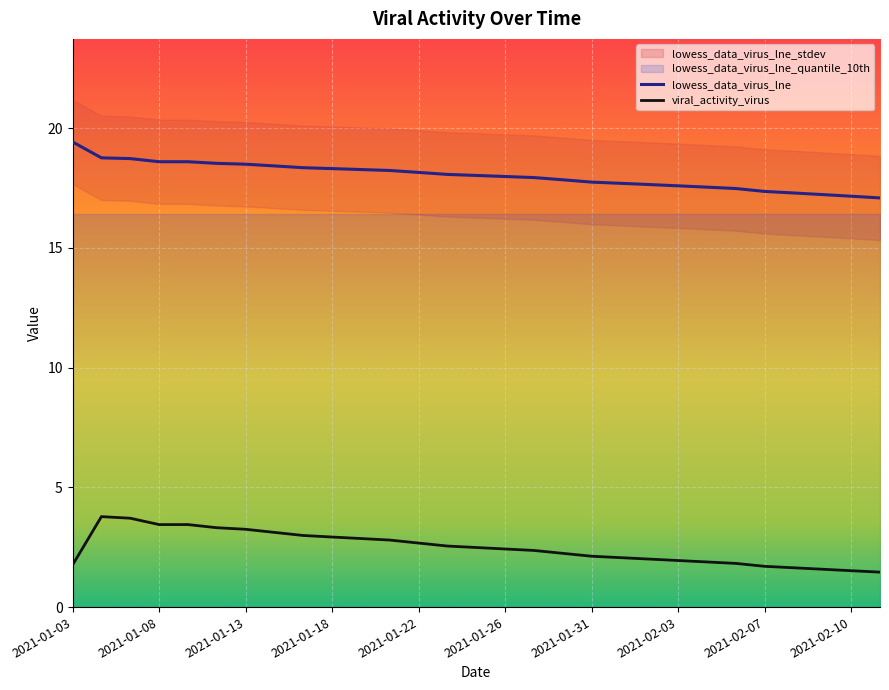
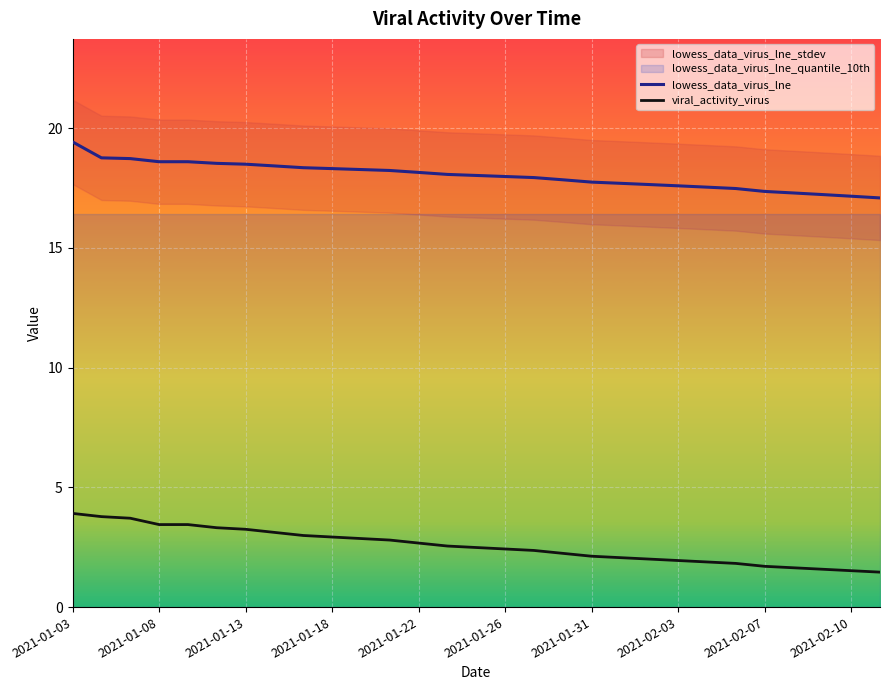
  {
    "lowess_data_virus_lne": {
      "2021-01-03": 19.4,
      "2021-01-26": 18.0
    },
    "viral_activity_virus": {
-     "2021-01-03": 1.8,
+     "2021-01-03": 3.9,
      "2021-01-26": 2.4
    },
    "lowess_data_virus_lne_quantile_10th": {
      "2021-01-03": 16.4,
      "2021-01-26": 16.4
    }
  }
